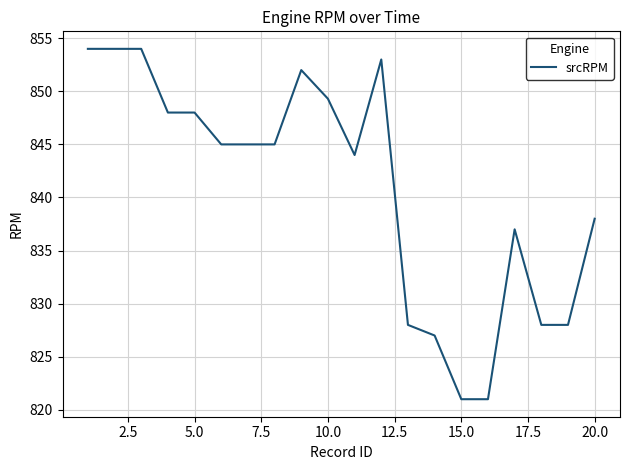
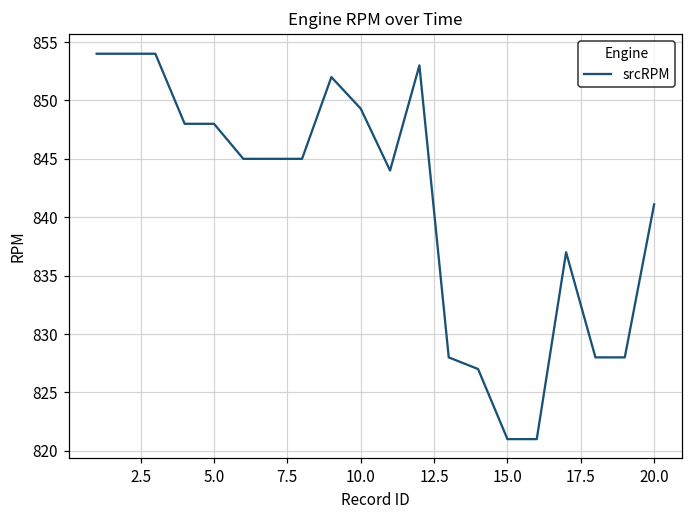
  {
    "5.0": 848.0,
    "10.0": 849.3,
    "15.0": 821.0,
-   "20.0": 838.0
+   "20.0": 841.1
  }
